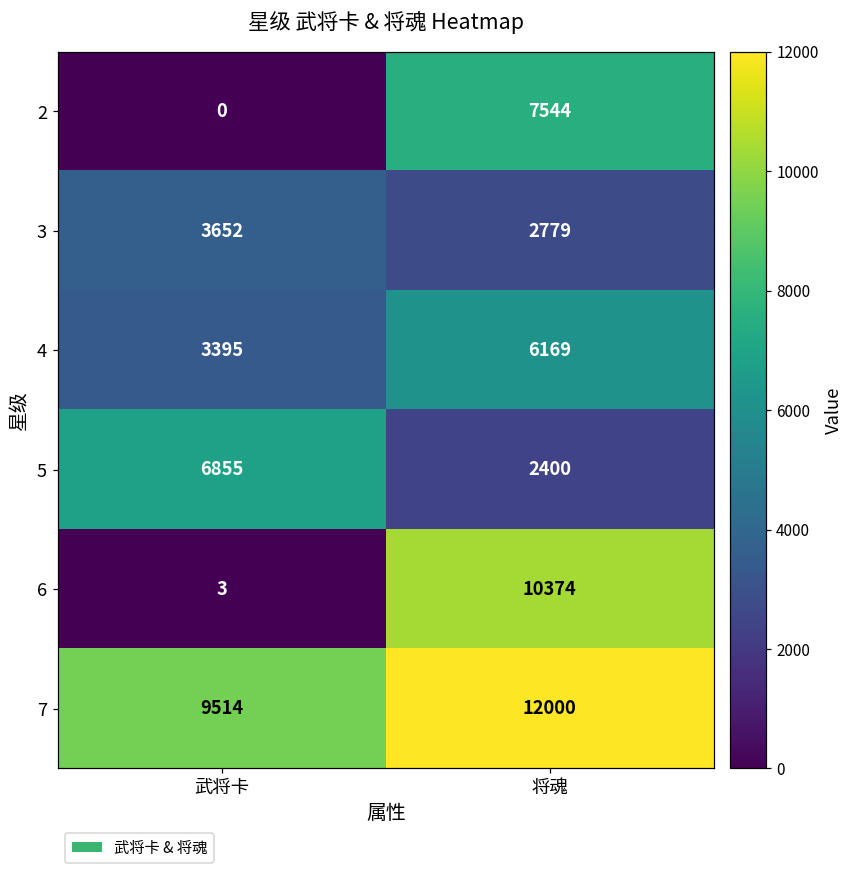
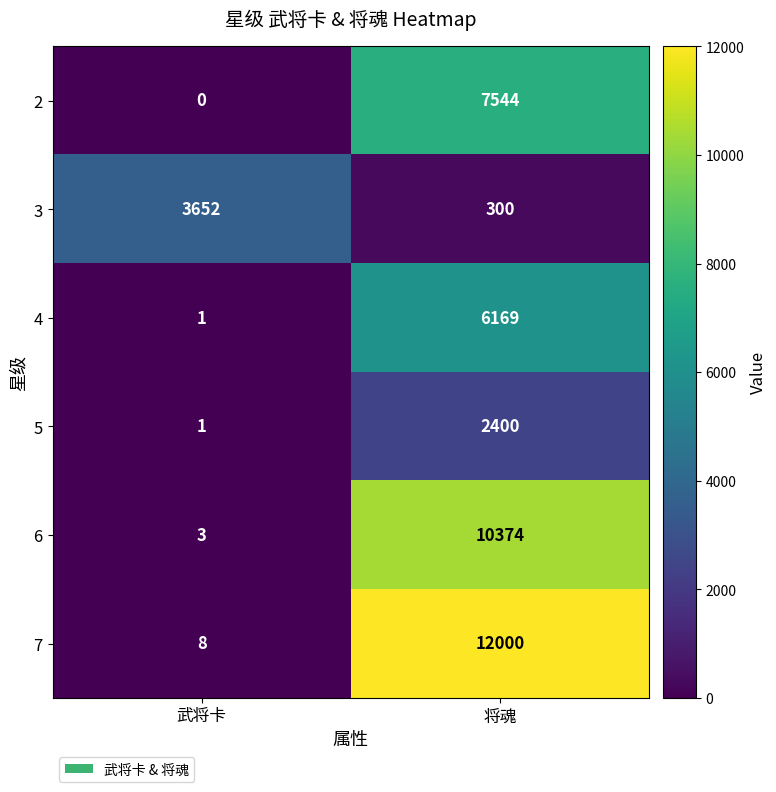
  {
    "2": {
      "武将卡": 0,
      "将魂": 7544
    },
    "3": {
      "武将卡": 3652,
-     "将魂": 2779
+     "将魂": 300
    },
    "4": {
-     "武将卡": 3395,
+     "武将卡": 1,
      "将魂": 6169
    },
    "5": {
-     "武将卡": 6855,
+     "武将卡": 1,
      "将魂": 2400
    },
    "6": {
      "武将卡": 3,
      "将魂": 10374
    },
    "7": {
-     "武将卡": 9514,
+     "武将卡": 8,
      "将魂": 12000
    }
  }
